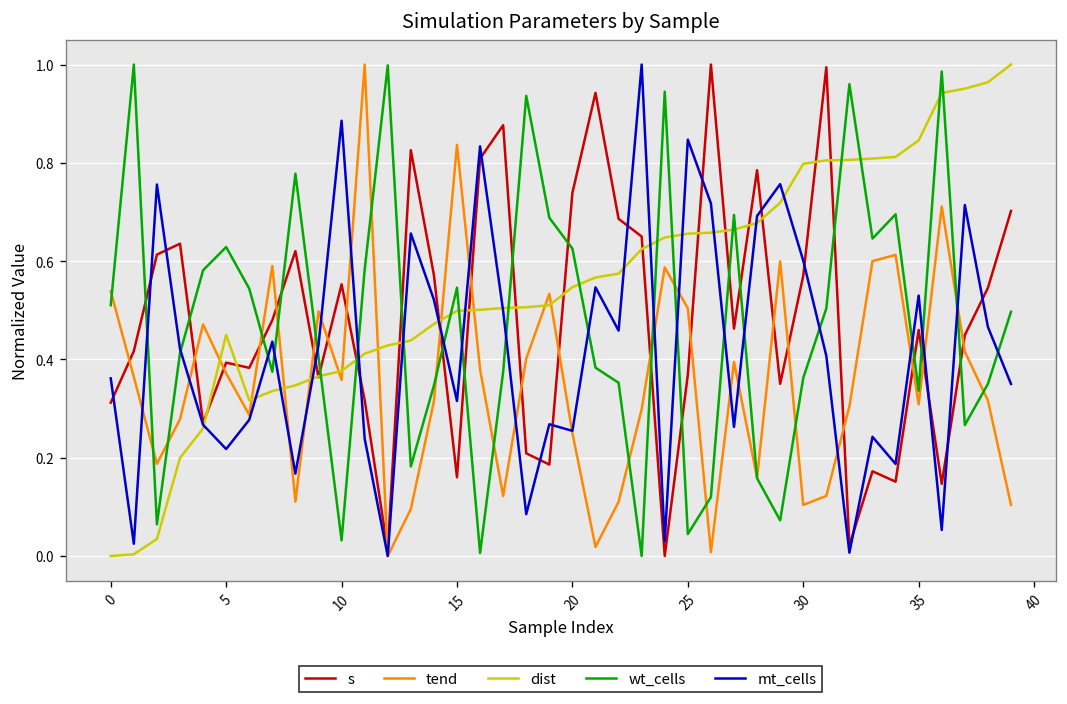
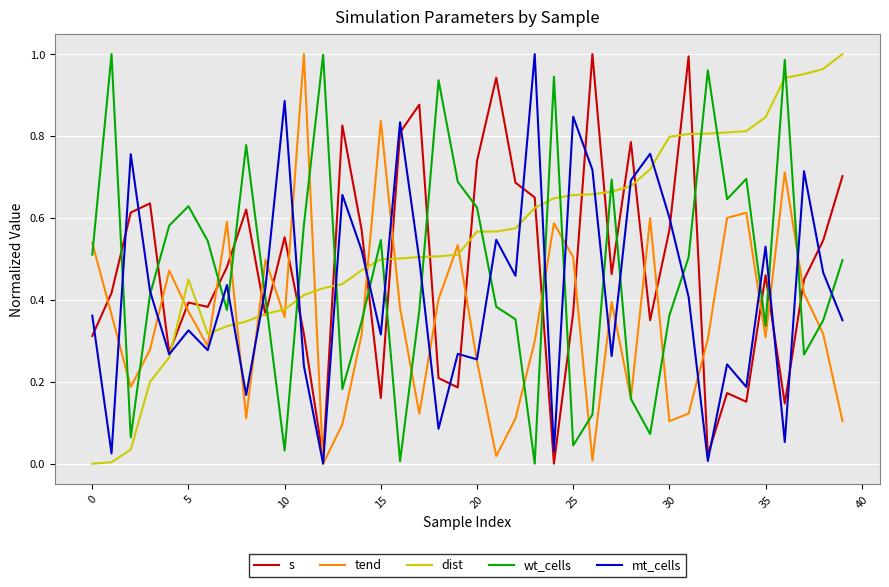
  {
    "s": {
      "0": 0.31,
      "5": 0.39,
      "10": 0.55,
      "15": 0.16,
      "20": 0.74,
      "25": 0.37,
      "30": 0.57,
      "35": 0.46
    },
    "tend": {
      "0": 0.54,
      "5": 0.37,
      "10": 0.36,
      "15": 0.84,
      "25": 0.50,
      "30": 0.10,
      "35": 0.31
    },
    "dist": {
      "0": 0.00,
      "5": 0.45,
      "10": 0.38,
      "15": 0.50,
-     "20": 0.55,
+     "20": 0.57,
      "25": 0.66,
      "30": 0.80,
      "35": 0.85
    },
    "wt_cells": {
      "0": 0.51,
      "5": 0.63,
      "10": 0.03,
      "15": 0.55,
      "20": 0.63,
      "25": 0.04,
      "30": 0.36,
      "35": 0.34
    },
    "mt_cells": {
      "0": 0.36,
-     "5": 0.22,
+     "5": 0.33,
      "10": 0.89,
      "15": 0.32,
      "25": 0.85,
      "30": 0.60,
      "35": 0.53
    }
  }
